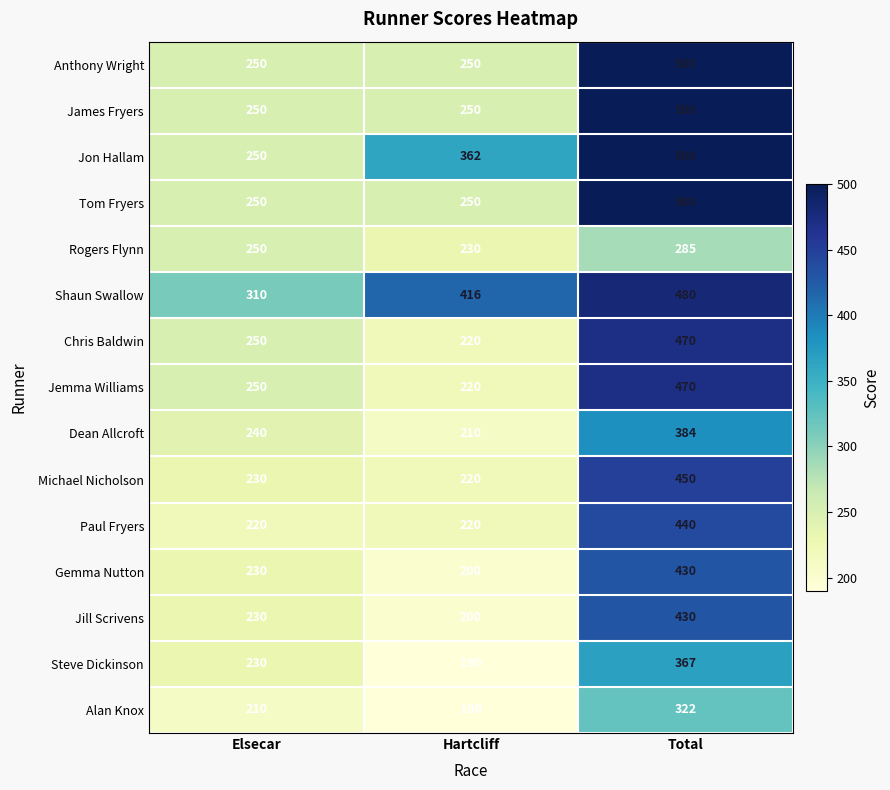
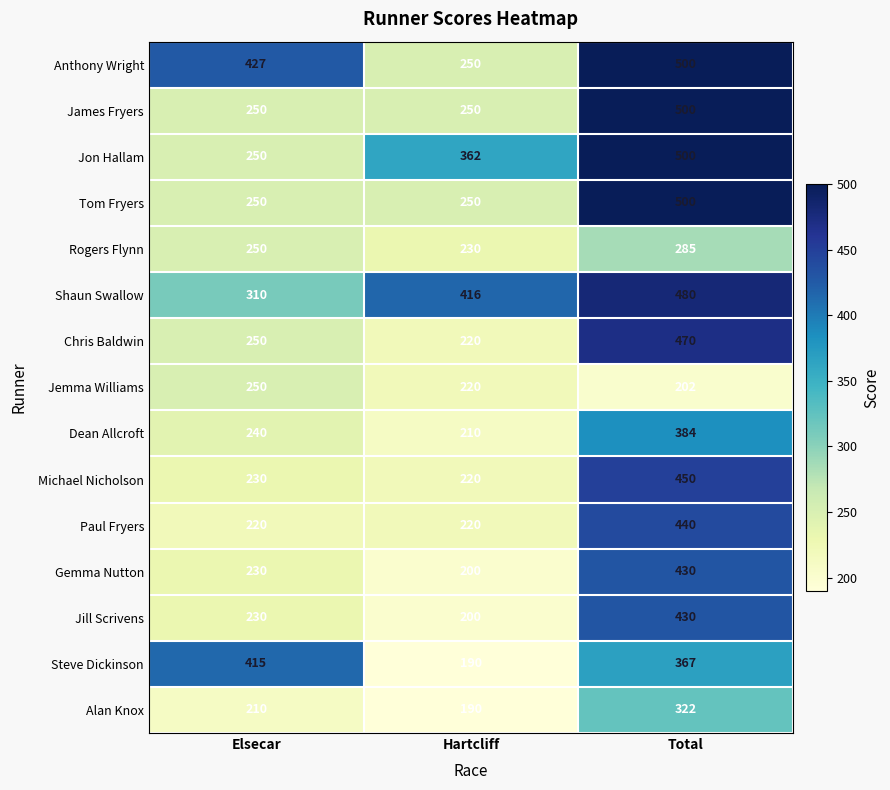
  {
    "Anthony Wright": {
-     "Elsecar": 250,
+     "Elsecar": 427,
      "Hartcliff": 250
    },
    "James Fryers": {
      "Elsecar": 250,
      "Hartcliff": 250
    },
    "Jon Hallam": {
      "Elsecar": 250,
      "Hartcliff": 362
    },
    "Tom Fryers": {
      "Elsecar": 250,
      "Hartcliff": 250
    },
    "Rogers Flynn": {
      "Elsecar": 250,
      "Hartcliff": 230,
      "Total": 285
    },
    "Shaun Swallow": {
      "Elsecar": 310,
      "Hartcliff": 416,
      "Total": 480
    },
    "Chris Baldwin": {
      "Elsecar": 250,
      "Hartcliff": 220,
      "Total": 470
    },
    "Jemma Williams": {
      "Elsecar": 250,
      "Hartcliff": 220,
-     "Total": 470
+     "Total": 202
    },
    "Dean Allcroft": {
      "Elsecar": 240,
      "Hartcliff": 210,
      "Total": 384
    },
    "Michael Nicholson": {
      "Elsecar": 230,
      "Hartcliff": 220,
      "Total": 450
    },
    "Paul Fryers": {
      "Elsecar": 220,
      "Hartcliff": 220,
      "Total": 440
    },
    "Gemma Nutton": {
      "Elsecar": 230,
      "Hartcliff": 200,
      "Total": 430
    },
    "Jill Scrivens": {
      "Elsecar": 230,
      "Hartcliff": 200,
      "Total": 430
    },
    "Steve Dickinson": {
-     "Elsecar": 230,
+     "Elsecar": 415,
      "Total": 367
    },
    "Alan Knox": {
      "Elsecar": 210,
      "Total": 322
    }
  }
